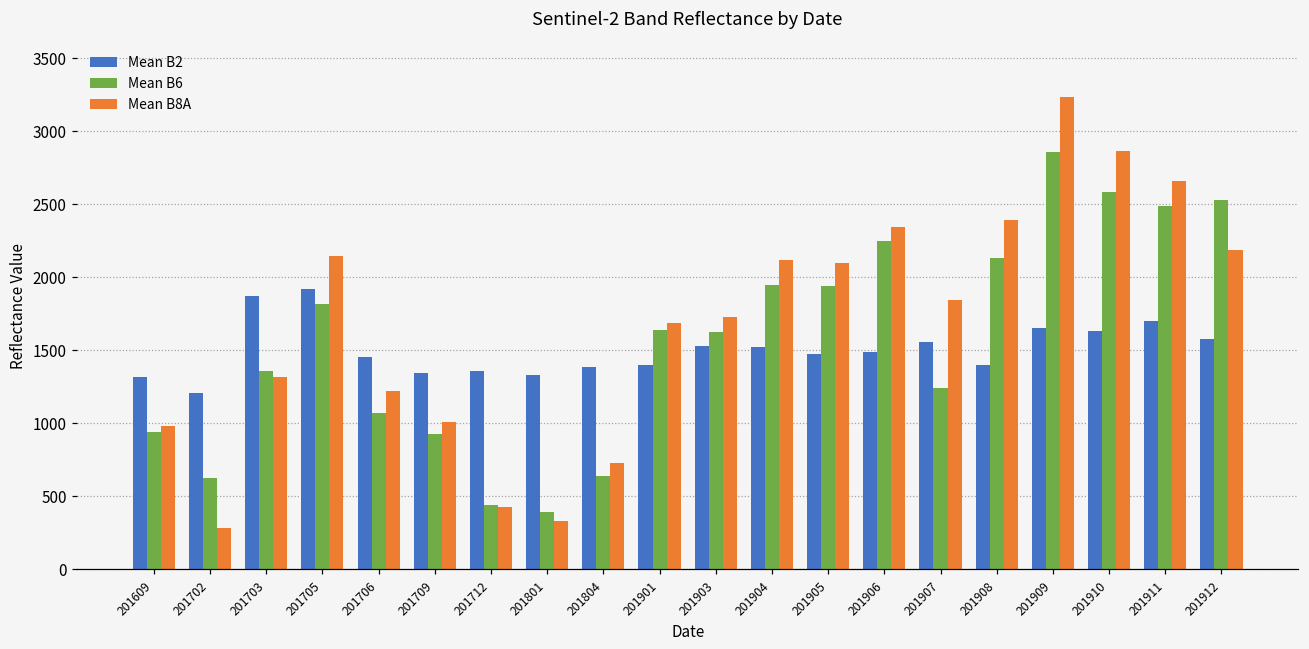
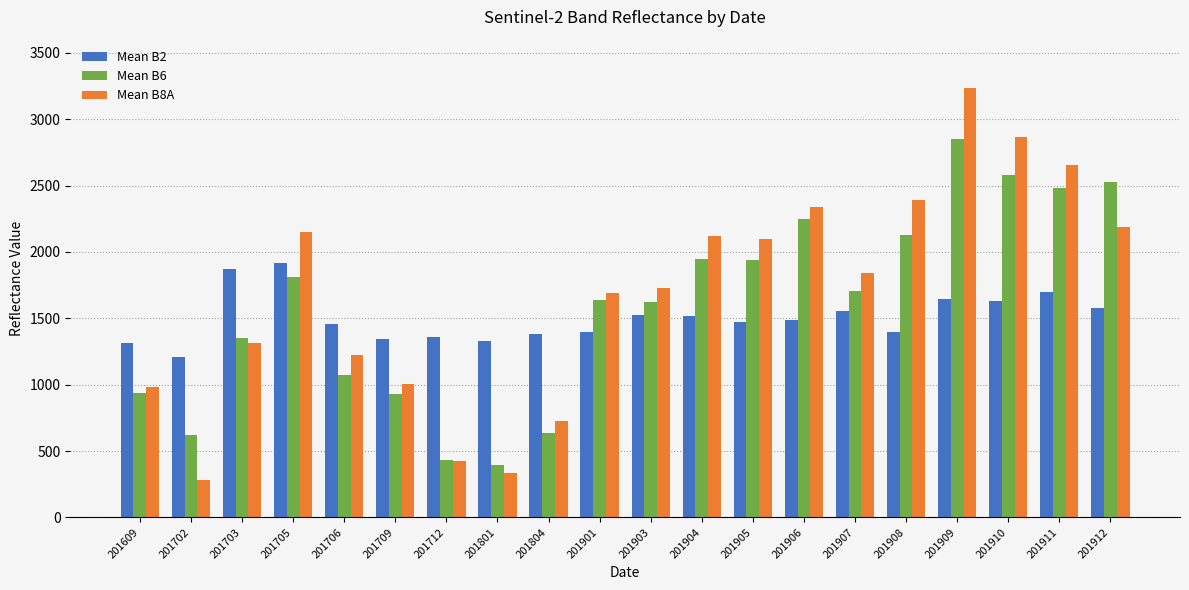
  {
    "Mean B2": {
      "201609": 1310,
      "201702": 1210,
      "201703": 1870,
      "201705": 1920,
      "201706": 1460,
      "201709": 1340,
      "201712": 1360,
      "201801": 1330,
      "201804": 1380,
      "201901": 1400,
      "201903": 1530,
      "201904": 1520,
      "201905": 1480,
      "201906": 1490,
      "201907": 1550,
      "201908": 1400,
      "201909": 1650,
      "201910": 1630,
      "201911": 1700,
      "201912": 1580
    },
    "Mean B6": {
      "201609": 940,
      "201702": 620,
      "201703": 1350,
      "201705": 1810,
      "201706": 1070,
      "201709": 930,
      "201712": 440,
      "201801": 390,
      "201804": 640,
      "201901": 1640,
      "201903": 1630,
      "201904": 1950,
      "201905": 1940,
      "201906": 2250,
-     "201907": 1240,
+     "201907": 1710,
      "201908": 2130,
      "201909": 2860,
      "201910": 2580,
      "201911": 2490,
      "201912": 2530
    },
    "Mean B8A": {
      "201609": 980,
      "201702": 280,
      "201703": 1310,
      "201705": 2150,
      "201706": 1220,
      "201709": 1010,
      "201712": 430,
      "201801": 330,
      "201804": 720,
      "201901": 1690,
      "201903": 1730,
      "201904": 2120,
      "201905": 2100,
      "201906": 2340,
      "201907": 1840,
      "201908": 2390,
      "201909": 3240,
      "201910": 2870,
      "201911": 2660,
      "201912": 2190
    }
  }
